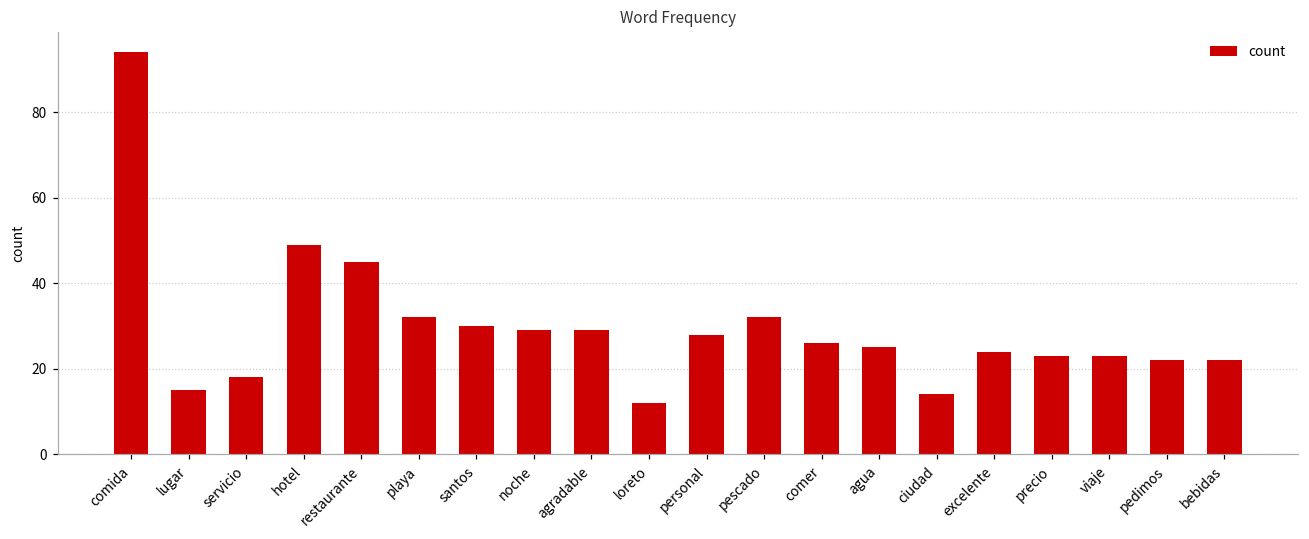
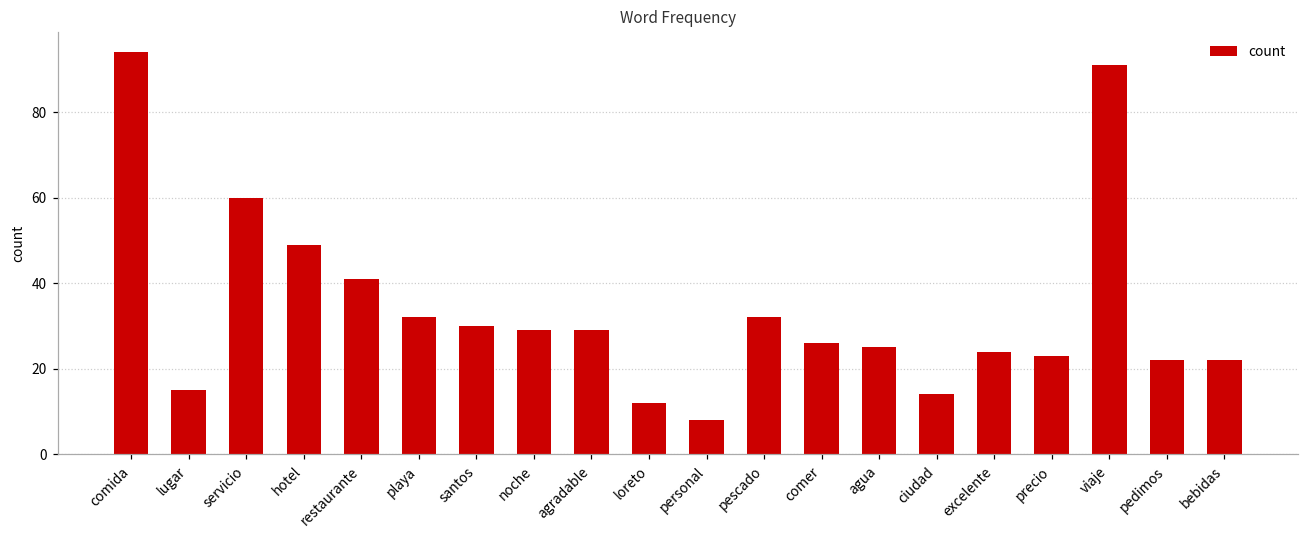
  {
    "comida": 94,
    "lugar": 15,
-   "servicio": 18,
+   "servicio": 60,
    "hotel": 49,
-   "restaurante": 45,
+   "restaurante": 41,
    "playa": 32,
    "santos": 30,
    "noche": 29,
    "agradable": 29,
    "loreto": 12,
-   "personal": 28,
+   "personal": 8,
    "pescado": 32,
    "comer": 26,
    "agua": 25,
    "ciudad": 14,
    "excelente": 24,
    "precio": 23,
-   "viaje": 23,
+   "viaje": 91,
    "pedimos": 22,
    "bebidas": 22
  }
